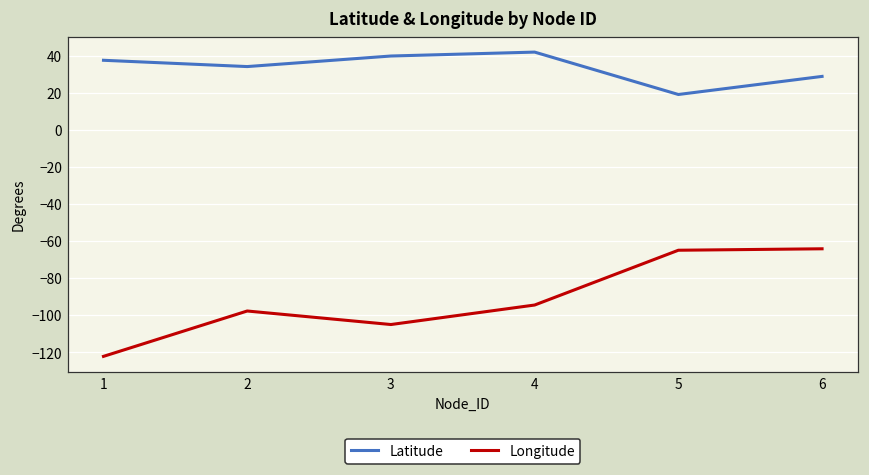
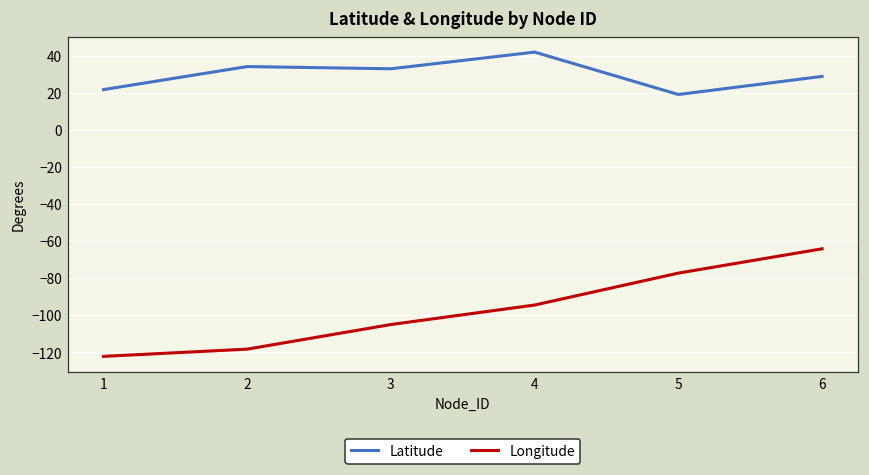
  {
    "Latitude": {
-     "1": 37,
+     "1": 22,
      "2": 34,
-     "3": 40,
+     "3": 33,
      "4": 42,
      "5": 19,
      "6": 29
    },
    "Longitude": {
      "1": -122,
-     "2": -98,
+     "2": -118,
      "3": -105,
      "4": -94,
-     "5": -65,
+     "5": -77,
      "6": -64
    }
  }
